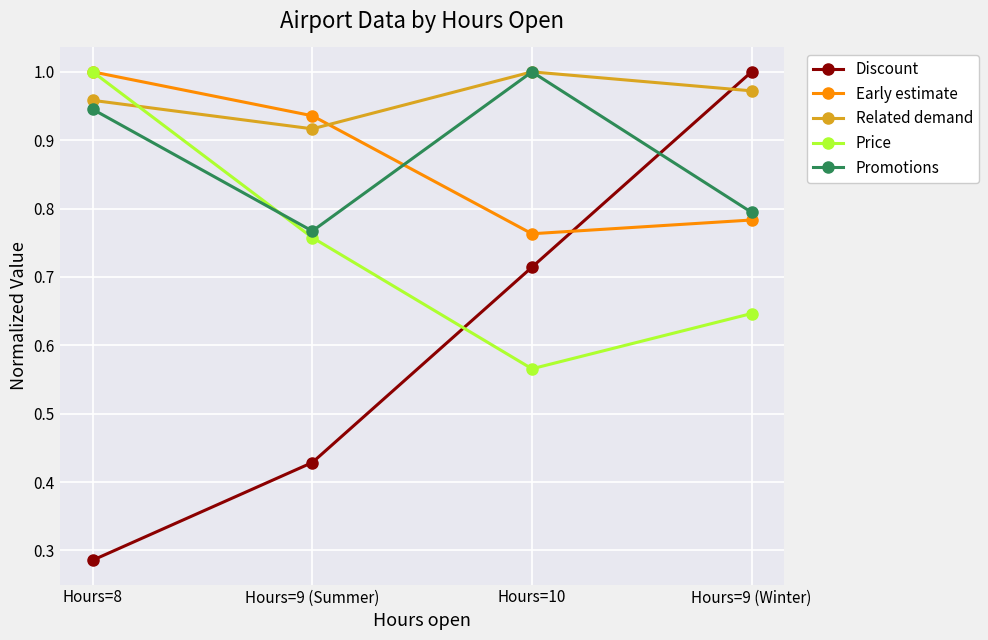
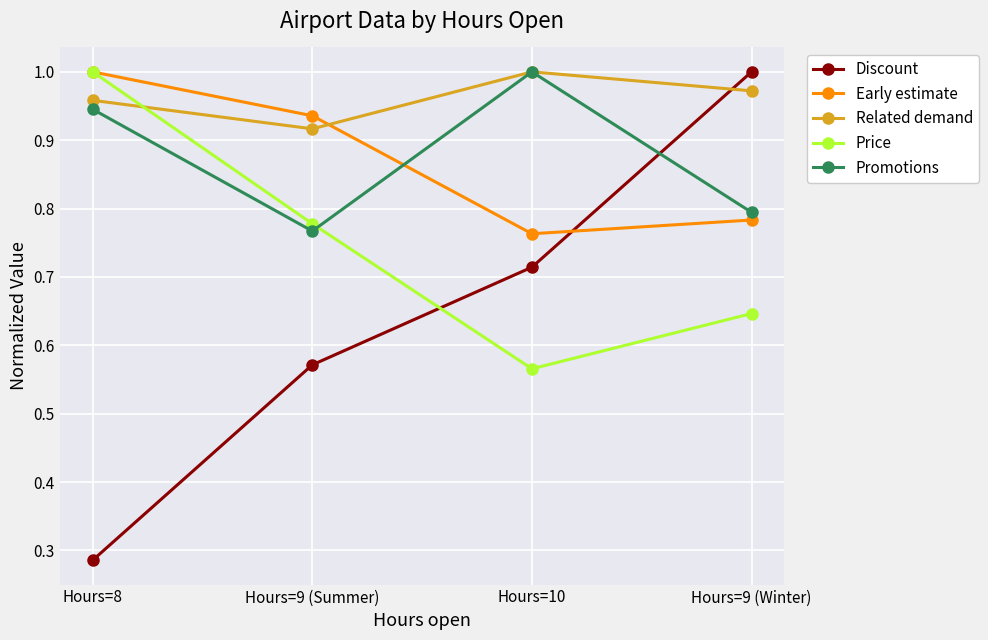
  {
    "Discount": {
      "Hours=8": 0.29,
-     "Hours=9 (Summer)": 0.43,
+     "Hours=9 (Summer)": 0.57,
      "Hours=10": 0.71,
      "Hours=9 (Winter)": 1.00
    },
    "Price": {
-     "Hours=9 (Summer)": 0.76,
+     "Hours=9 (Summer)": 0.78,
      "Hours=10": 0.57,
      "Hours=9 (Winter)": 0.65
    },
    "Promotions": {
      "Hours=8": 0.95,
      "Hours=9 (Summer)": 0.77,
      "Hours=9 (Winter)": 0.79
    }
  }
